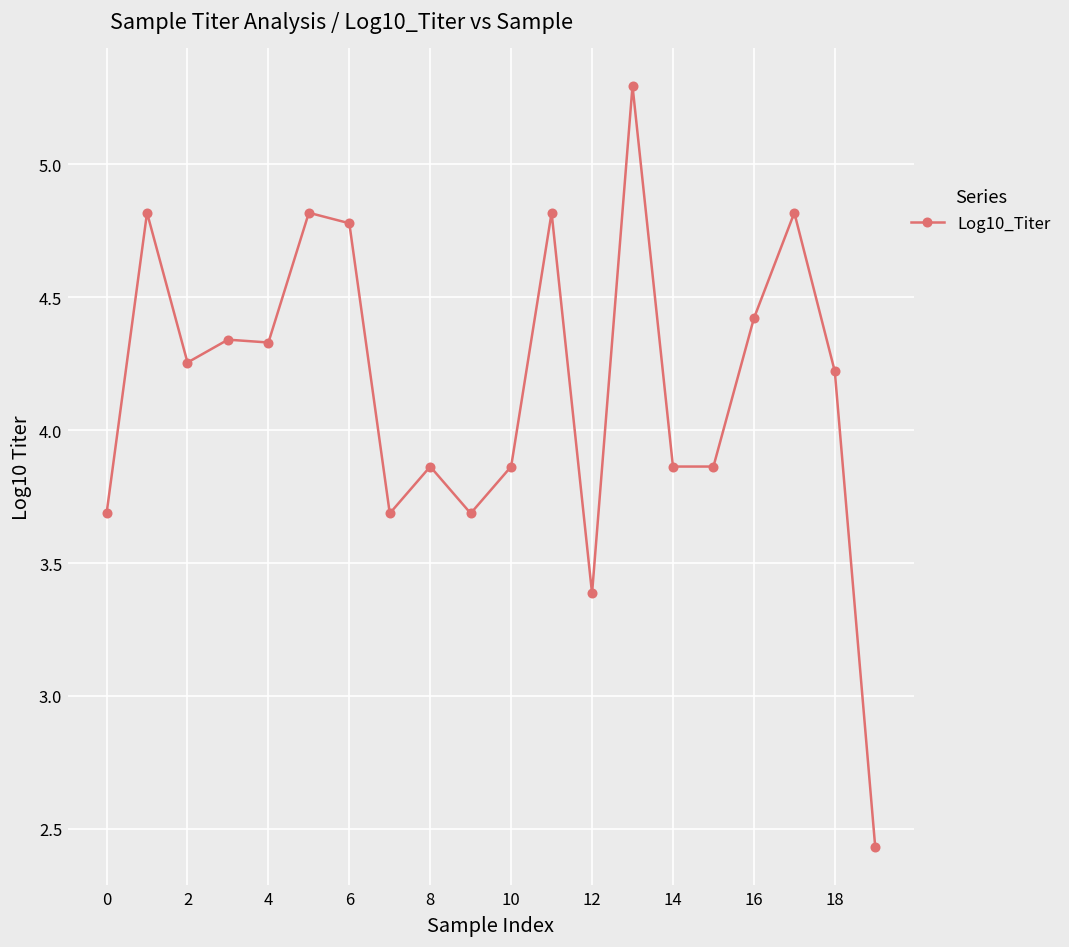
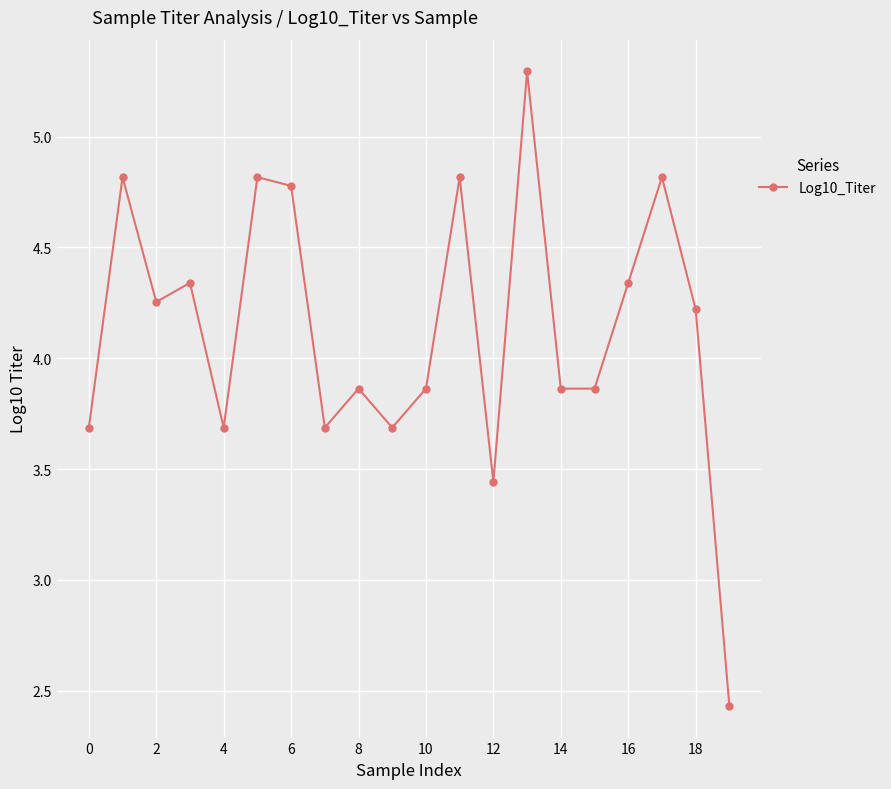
  {
    "0": 3.69,
    "2": 4.25,
-   "4": 4.33,
+   "4": 3.69,
    "6": 4.78,
    "8": 3.86,
    "10": 3.86,
-   "12": 3.39,
+   "12": 3.44,
    "14": 3.86,
-   "16": 4.42,
+   "16": 4.34,
    "18": 4.22
  }
